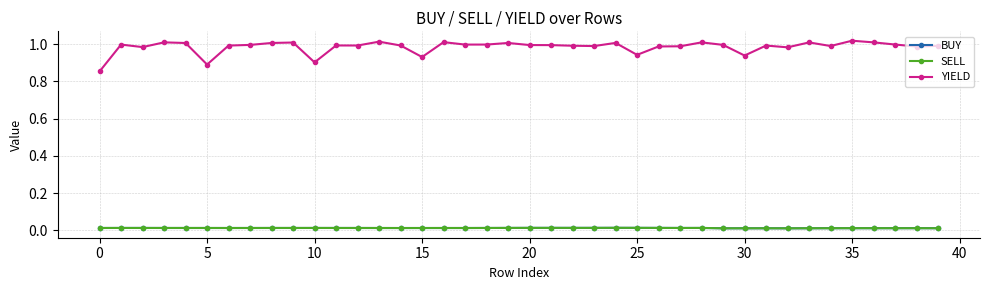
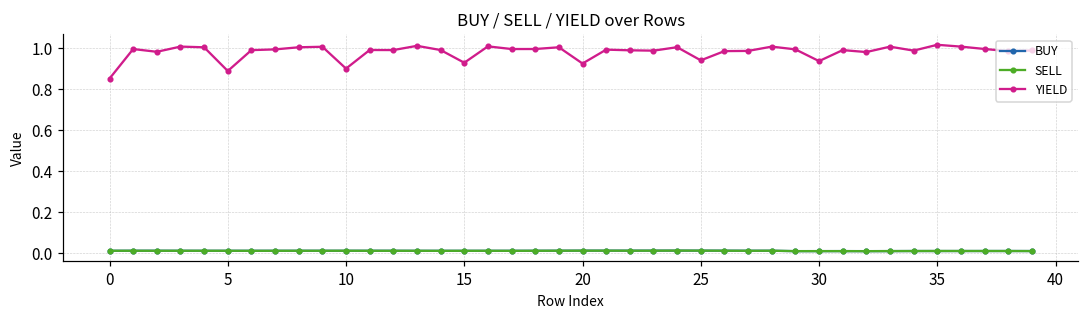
  {
    "SELL": {
      "0": 0.01,
      "5": 0.01,
      "10": 0.01,
      "15": 0.01,
      "20": 0.01,
      "25": 0.01,
      "30": 0.01,
      "35": 0.01
    },
    "YIELD": {
      "0": 0.85,
      "5": 0.89,
      "10": 0.90,
      "15": 0.93,
-     "20": 0.99,
+     "20": 0.93,
      "25": 0.94,
      "30": 0.94,
      "35": 1.02
    }
  }
